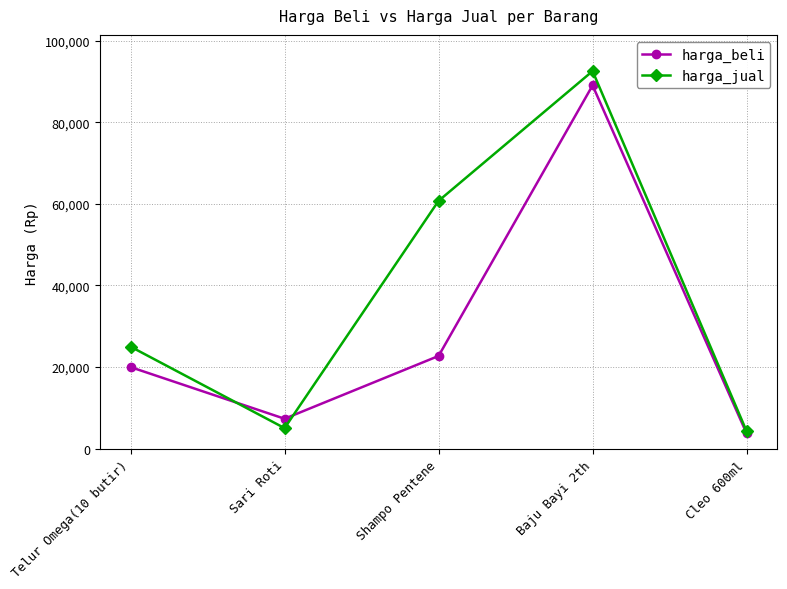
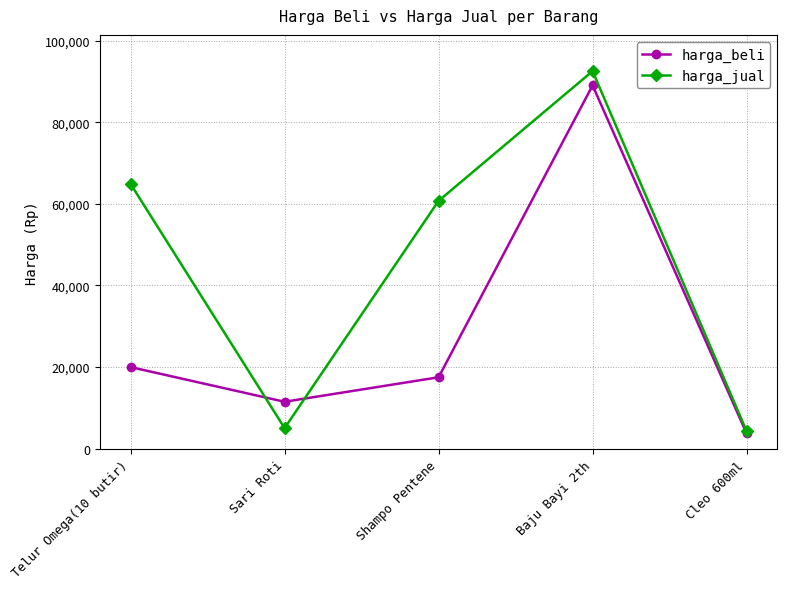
  {
    "harga_beli": {
      "Telur Omega(10 butir)": "20,000",
-     "Sari Roti": "7,000",
-     "Shampo Pentene": "23,000",
+     "Sari Roti": "12,000",
+     "Shampo Pentene": "18,000",
      "Baju Bayi 2th": "89,000"
    },
    "harga_jual": {
-     "Telur Omega(10 butir)": "25,000",
+     "Telur Omega(10 butir)": "65,000",
      "Sari Roti": "5,000",
      "Shampo Pentene": "61,000",
      "Baju Bayi 2th": "93,000"
    }
  }
